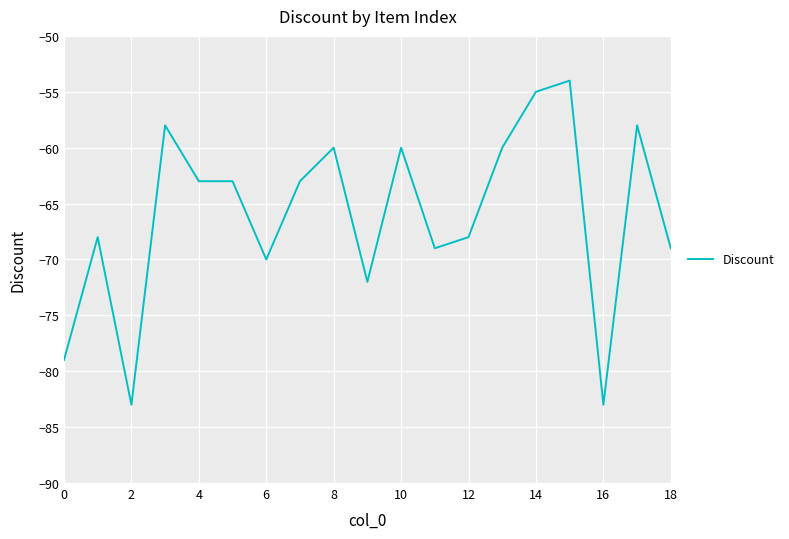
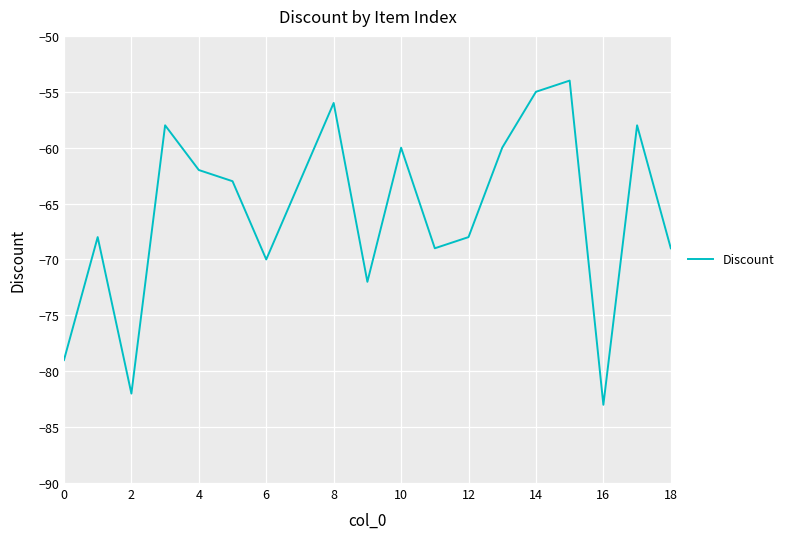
  {
    "0": -79,
-   "2": -83,
-   "4": -63,
+   "2": -82,
+   "4": -62,
    "6": -70,
-   "8": -60,
+   "8": -56,
    "10": -60,
    "12": -68,
    "14": -55,
    "16": -83,
    "18": -69
  }
